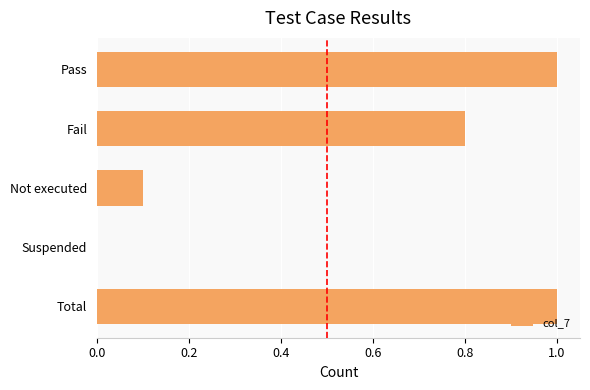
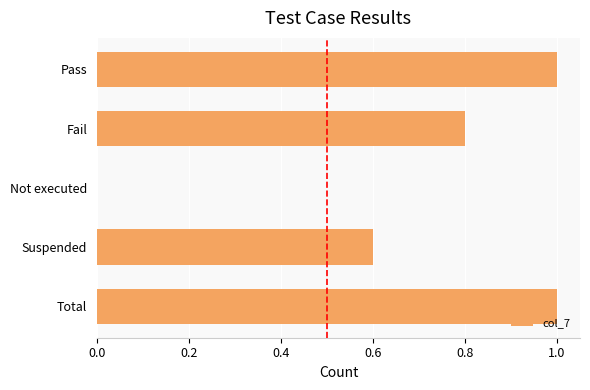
  {
    "Pass": 1.0,
    "Fail": 0.8,
-   "Not executed": 0.1,
-   "Suspended": 0.0,
+   "Not executed": 0.0,
+   "Suspended": 0.6,
    "Total": 1.0
  }
